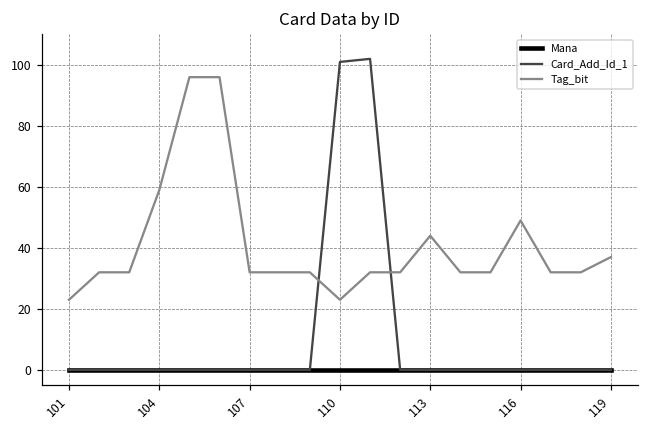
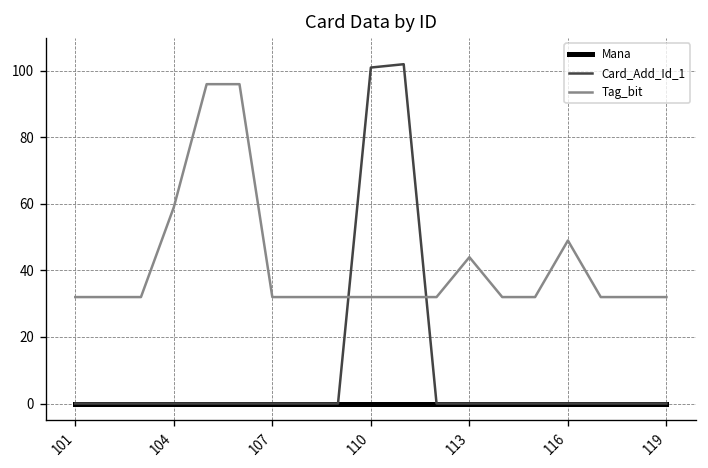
  {
    "Mana": {
      "110": 0
    },
    "Card_Add_Id_1": {
      "110": 101
    },
    "Tag_bit": {
-     "101": 23,
+     "101": 32,
      "104": 59,
      "107": 32,
-     "110": 23,
+     "110": 32,
      "113": 44,
      "116": 49,
-     "119": 37
+     "119": 32
    }
  }
